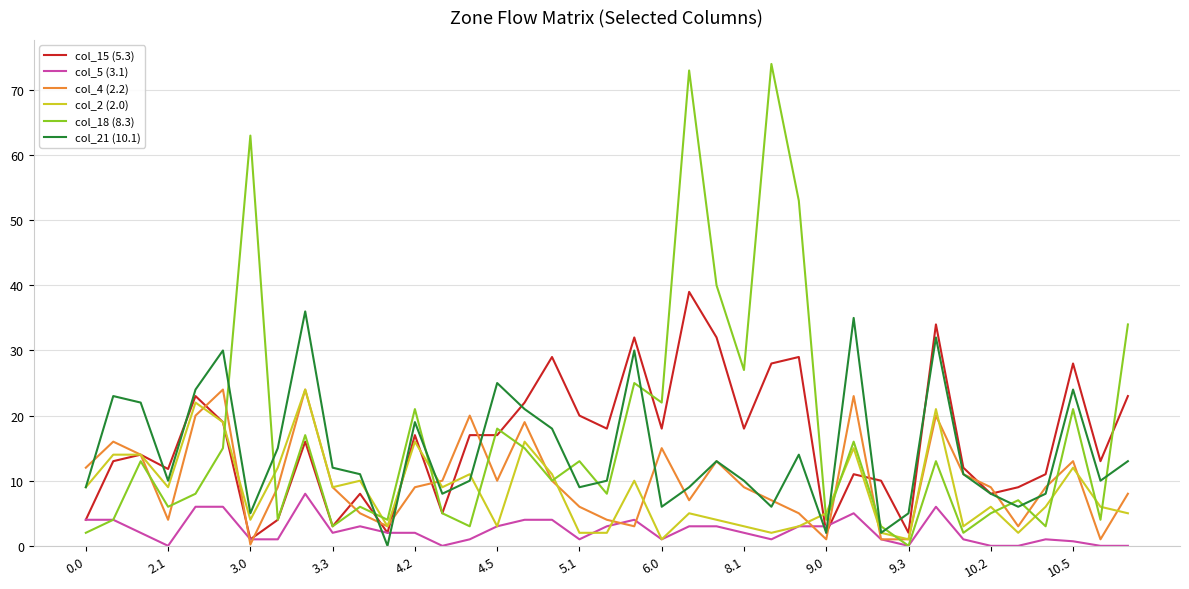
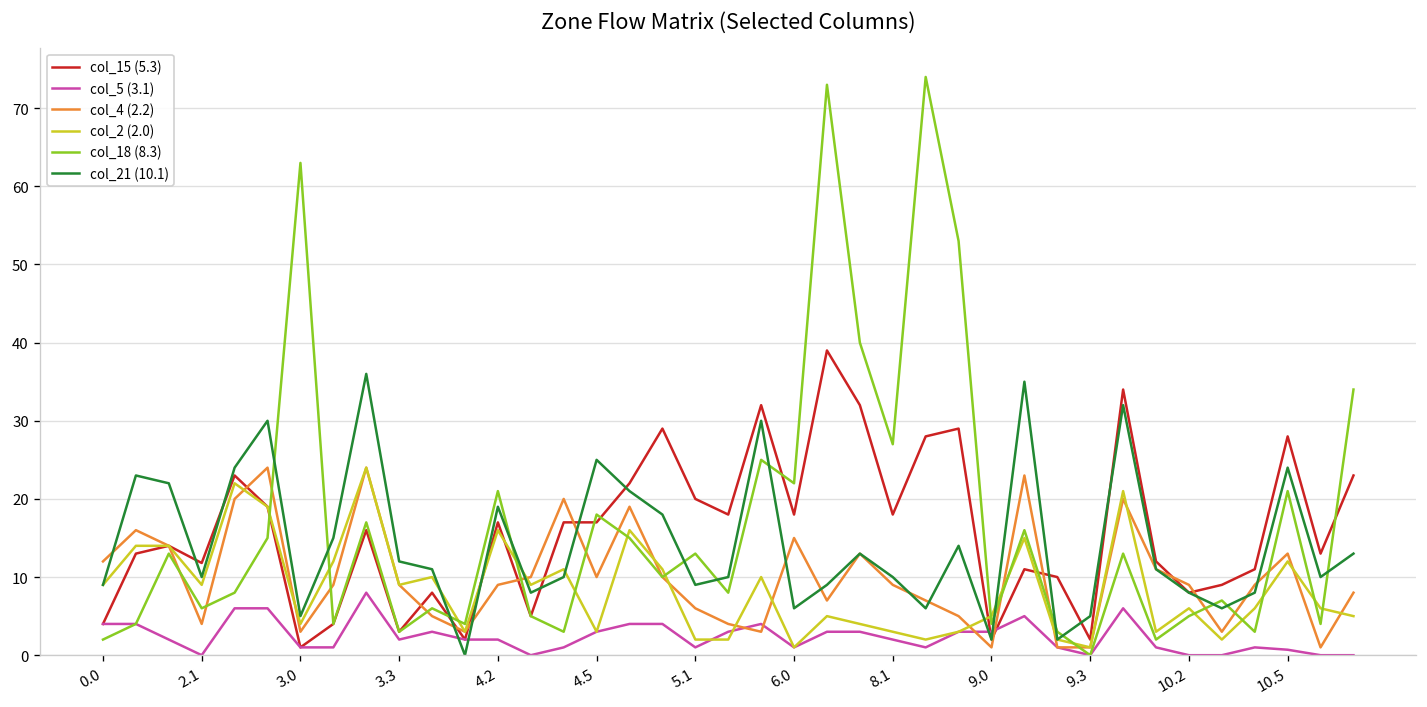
  {
    "col_15 (5.3)": {
      "2.1": 12,
      "4.2": 17,
      "4.5": 17,
      "5.1": 20,
      "6.0": 18,
      "8.1": 18,
      "9.3": 2,
      "10.5": 28
    },
    "col_5 (3.1)": {
      "2.1": 0,
      "3.3": 2,
      "4.2": 2,
      "5.1": 1,
      "8.1": 2,
      "9.0": 3,
      "10.2": 0,
      "10.5": 1
    },
    "col_4 (2.2)": {
      "0.0": 12,
      "2.1": 4,
-     "3.0": 0,
+     "3.0": 3,
      "4.2": 9,
      "4.5": 10,
      "5.1": 6,
      "6.0": 15,
      "8.1": 9,
      "9.0": 1,
      "10.2": 9,
      "10.5": 13
    },
    "col_2 (2.0)": {
      "2.1": 9,
      "3.0": 4,
      "4.2": 16,
      "5.1": 2,
      "8.1": 3,
      "9.0": 5,
      "10.2": 6,
      "10.5": 12
    },
    "col_18 (8.3)": {
      "0.0": 2,
      "2.1": 6,
      "3.0": 63,
      "4.2": 21,
      "4.5": 18,
      "5.1": 13,
      "6.0": 22,
      "8.1": 27,
      "9.0": 4,
      "10.2": 5,
      "10.5": 21
    },
    "col_21 (10.1)": {
      "2.1": 10,
      "3.0": 5,
      "3.3": 12,
      "4.2": 19,
      "4.5": 25,
      "5.1": 9,
      "6.0": 6,
      "8.1": 10,
      "9.3": 5,
      "10.5": 24
    }
  }
